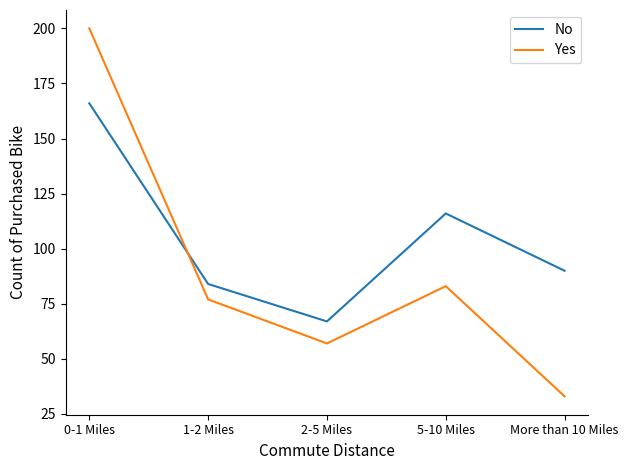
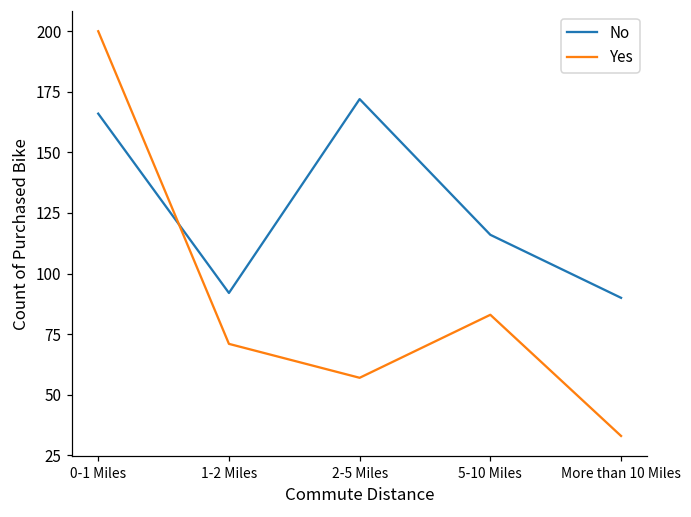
  {
    "No": {
      "0-1 Miles": 166,
-     "1-2 Miles": 84,
-     "2-5 Miles": 67,
+     "1-2 Miles": 92,
+     "2-5 Miles": 172,
      "5-10 Miles": 116,
      "More than 10 Miles": 90
    },
    "Yes": {
      "0-1 Miles": 200,
-     "1-2 Miles": 77,
+     "1-2 Miles": 71,
      "2-5 Miles": 57,
      "5-10 Miles": 83,
      "More than 10 Miles": 33
    }
  }
